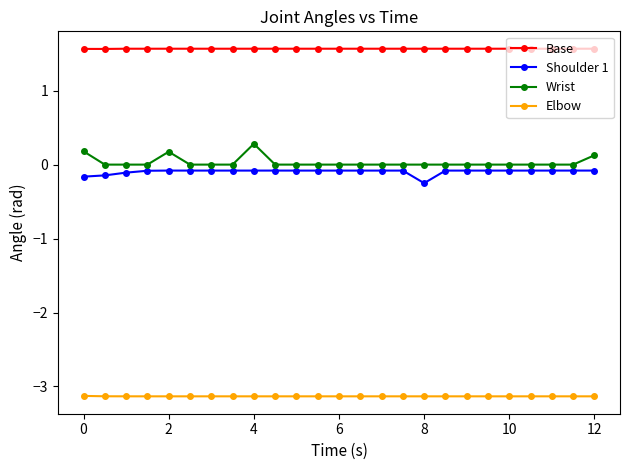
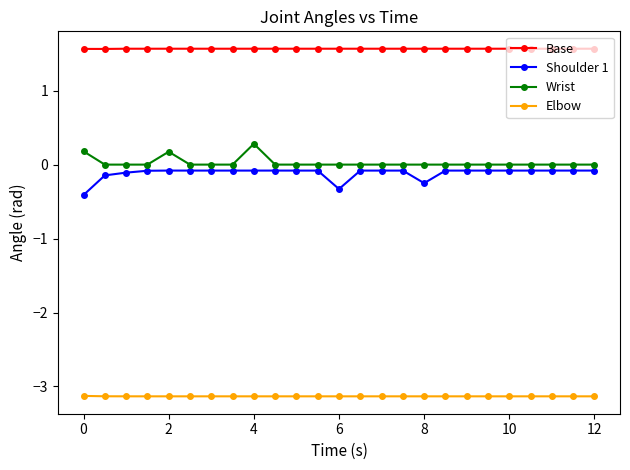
  {
    "Base": {
      "0": 1.6,
      "2": 1.6,
      "4": 1.6,
      "6": 1.6,
      "8": 1.6
    },
    "Shoulder 1": {
-     "0": -0.2,
+     "0": -0.4,
      "2": -0.1,
      "4": -0.1,
-     "6": -0.1,
+     "6": -0.3,
      "8": -0.2,
      "10": -0.1,
      "12": -0.1
    },
    "Wrist": {
      "0": 0.2,
      "2": 0.2,
      "4": 0.3,
      "6": 0.0,
      "8": 0.0,
      "10": 0.0,
-     "12": 0.1
+     "12": 0.0
    },
    "Elbow": {
      "0": -3.1,
      "2": -3.1,
      "4": -3.1,
      "6": -3.1,
      "8": -3.1,
      "10": -3.1,
      "12": -3.1
    }
  }
